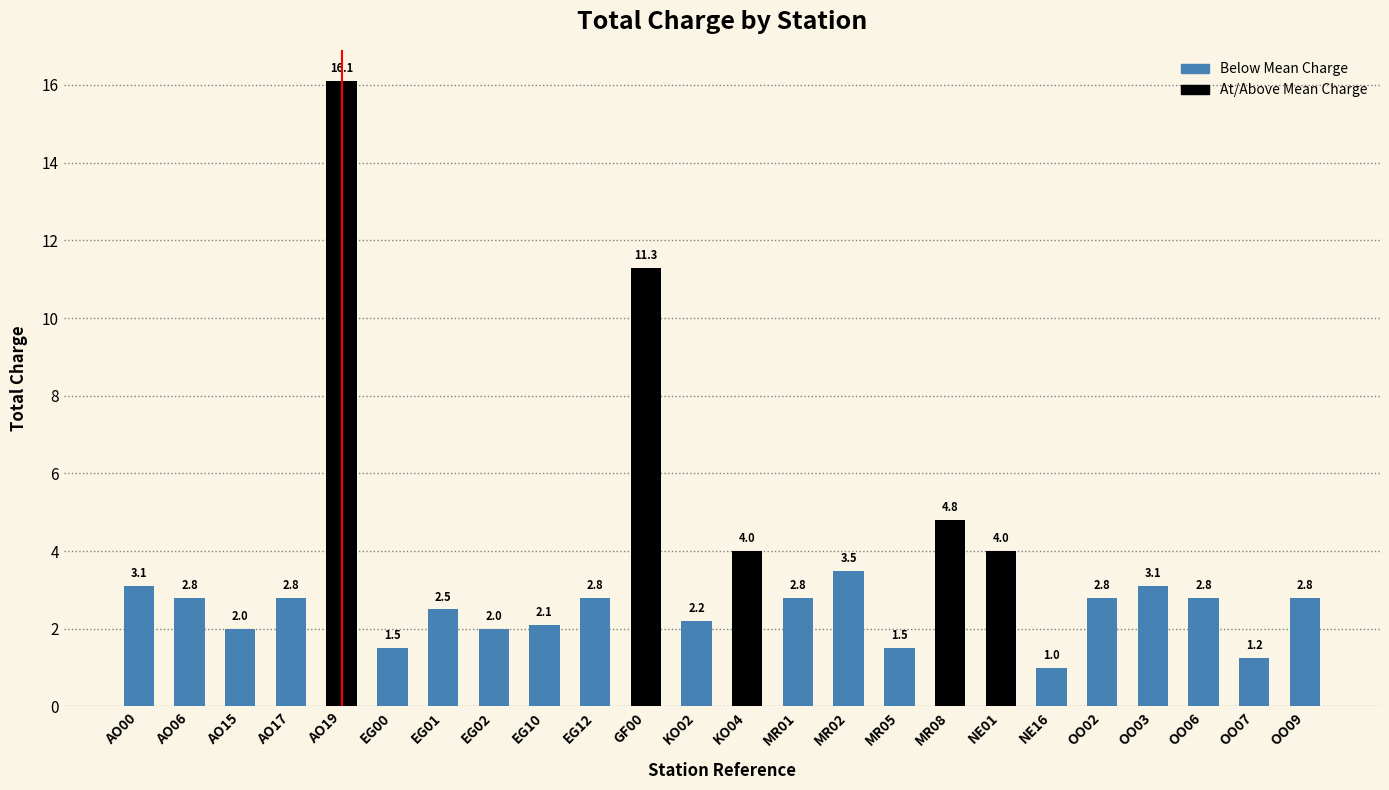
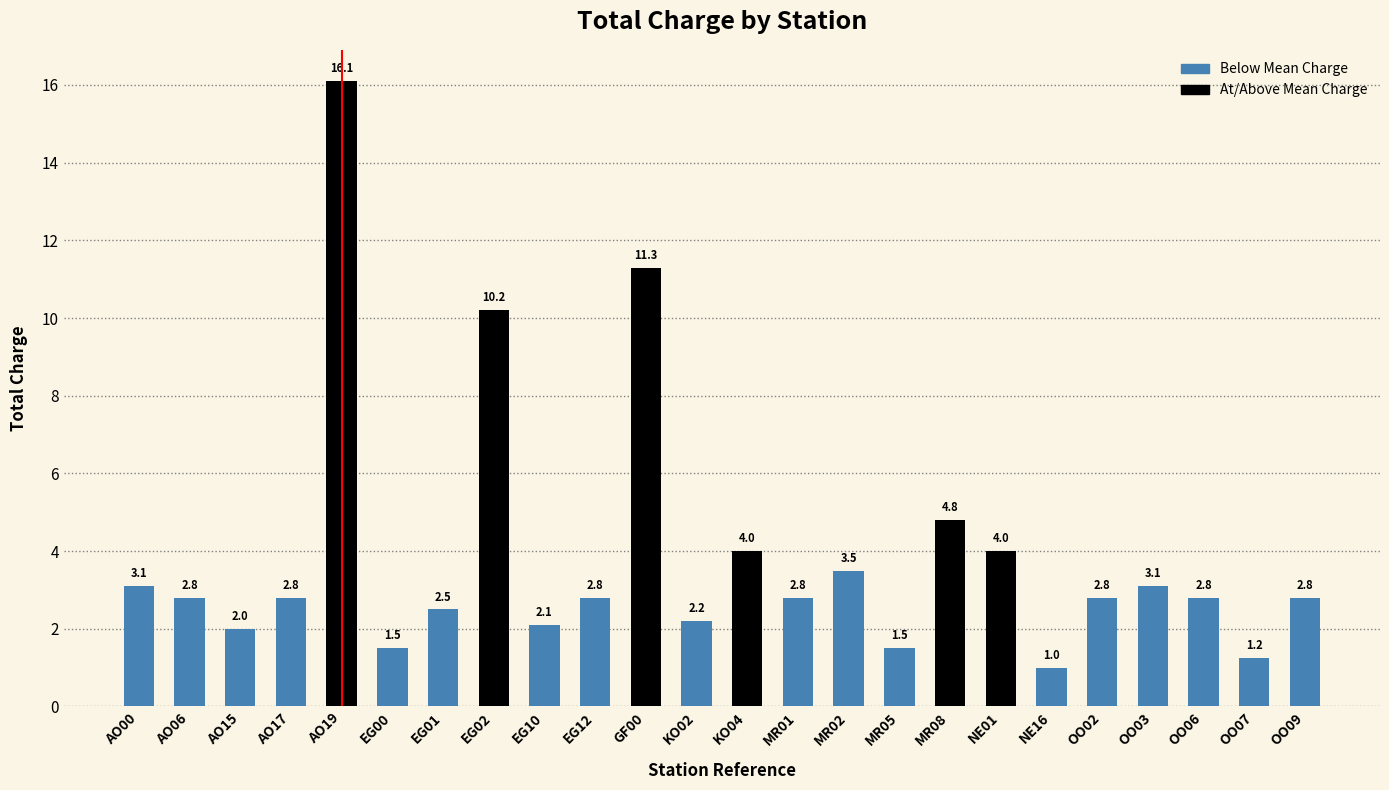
  {
    "AO00": 3.1,
    "AO06": 2.8,
    "AO15": 2.0,
    "AO17": 2.8,
    "AO19": 16.1,
    "EG00": 1.5,
    "EG01": 2.5,
-   "EG02": 2.0,
+   "EG02": 10.2,
    "EG10": 2.1,
    "EG12": 2.8,
    "GF00": 11.3,
    "KO02": 2.2,
    "KO04": 4.0,
    "MR01": 2.8,
    "MR02": 3.5,
    "MR05": 1.5,
    "MR08": 4.8,
    "NE01": 4.0,
    "NE16": 1.0,
    "OO02": 2.8,
    "OO03": 3.1,
    "OO06": 2.8,
    "OO07": 1.2,
    "OO09": 2.8
  }
